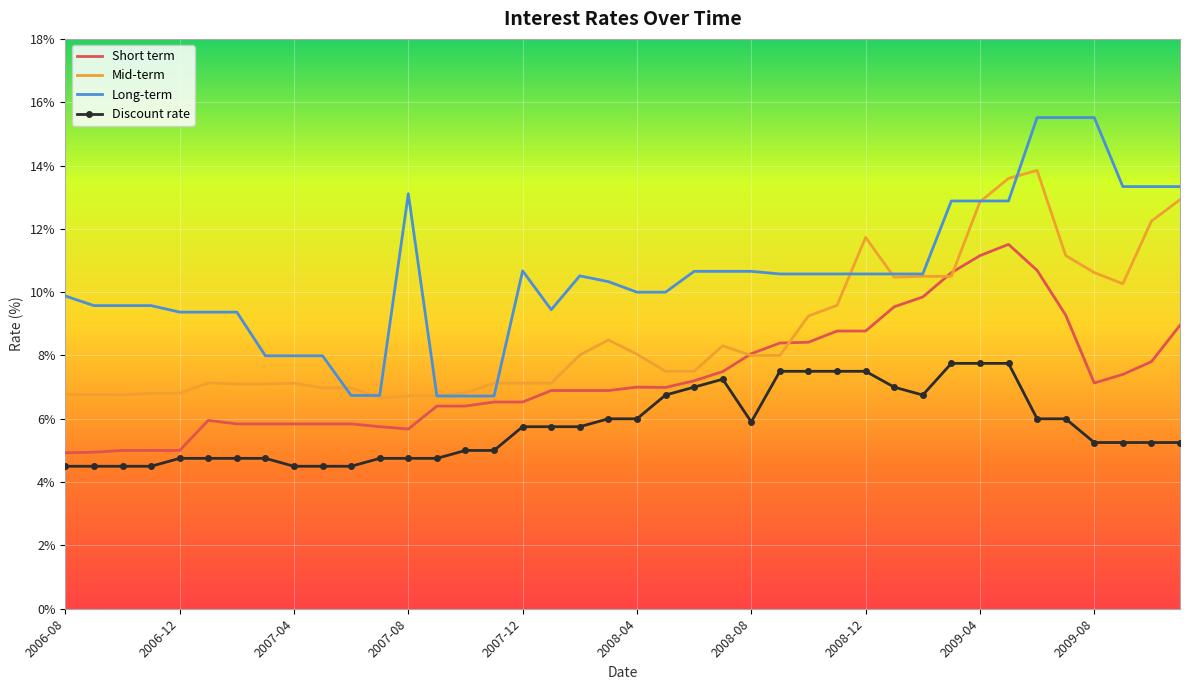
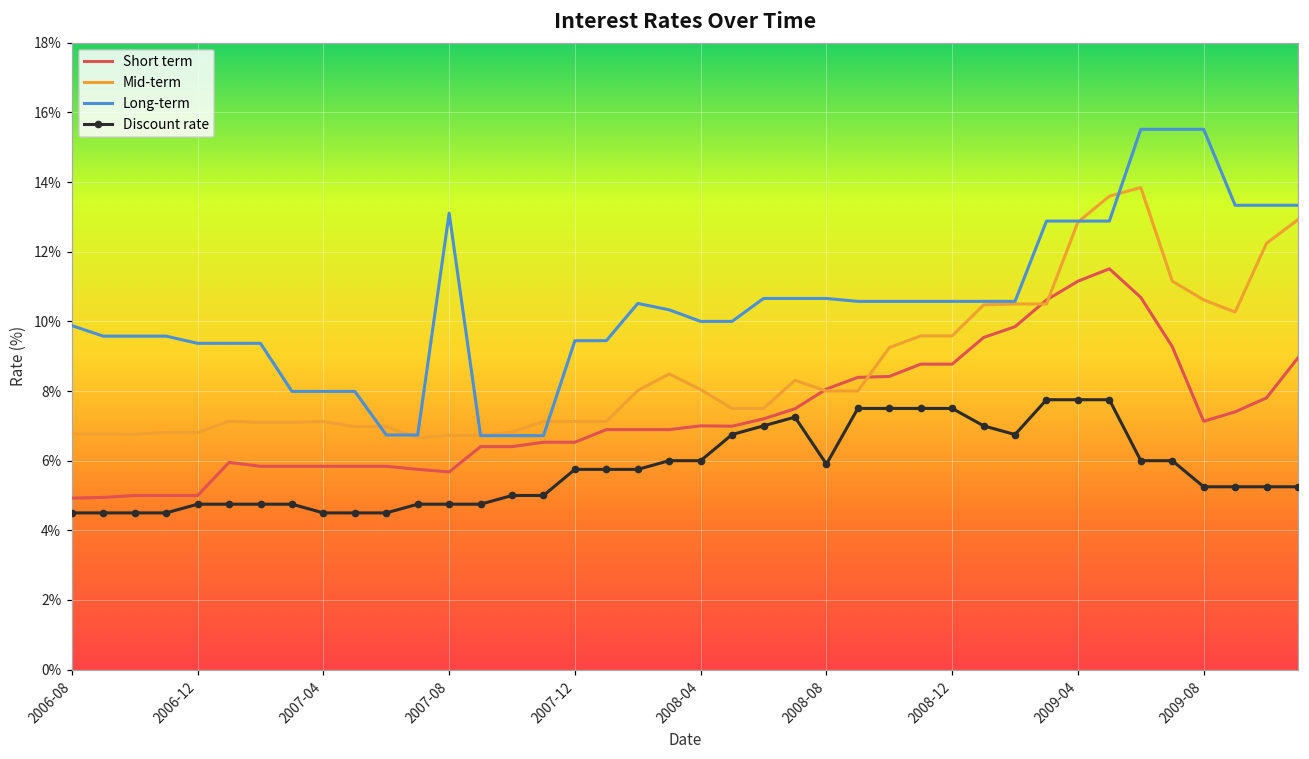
  {
    "Short term": {
      "2006-08": "4.9%",
      "2006-12": "5.0%",
      "2007-04": "5.8%",
      "2007-08": "5.7%",
      "2007-12": "6.5%",
      "2008-04": "7.0%",
      "2008-12": "8.8%",
      "2009-04": "11.2%",
      "2009-08": "7.1%"
    },
    "Mid-term": {
      "2006-08": "6.8%",
      "2006-12": "6.8%",
      "2007-04": "7.1%",
      "2007-08": "6.7%",
      "2007-12": "7.1%",
      "2008-04": "8.0%",
-     "2008-12": "11.7%",
+     "2008-12": "9.6%",
      "2009-08": "10.6%"
    },
    "Long-term": {
      "2006-08": "9.9%",
      "2006-12": "9.4%",
      "2007-04": "8.0%",
      "2007-08": "13.1%",
-     "2007-12": "10.7%",
+     "2007-12": "9.4%",
      "2008-04": "10.0%",
      "2008-08": "10.7%",
      "2008-12": "10.6%",
      "2009-08": "15.5%"
    },
    "Discount rate": {
      "2006-08": "4.5%",
      "2006-12": "4.8%",
      "2007-04": "4.5%",
      "2007-08": "4.8%",
      "2007-12": "5.8%",
      "2008-04": "6.0%",
      "2008-08": "5.9%",
      "2008-12": "7.5%",
      "2009-04": "7.8%",
      "2009-08": "5.3%"
    }
  }
